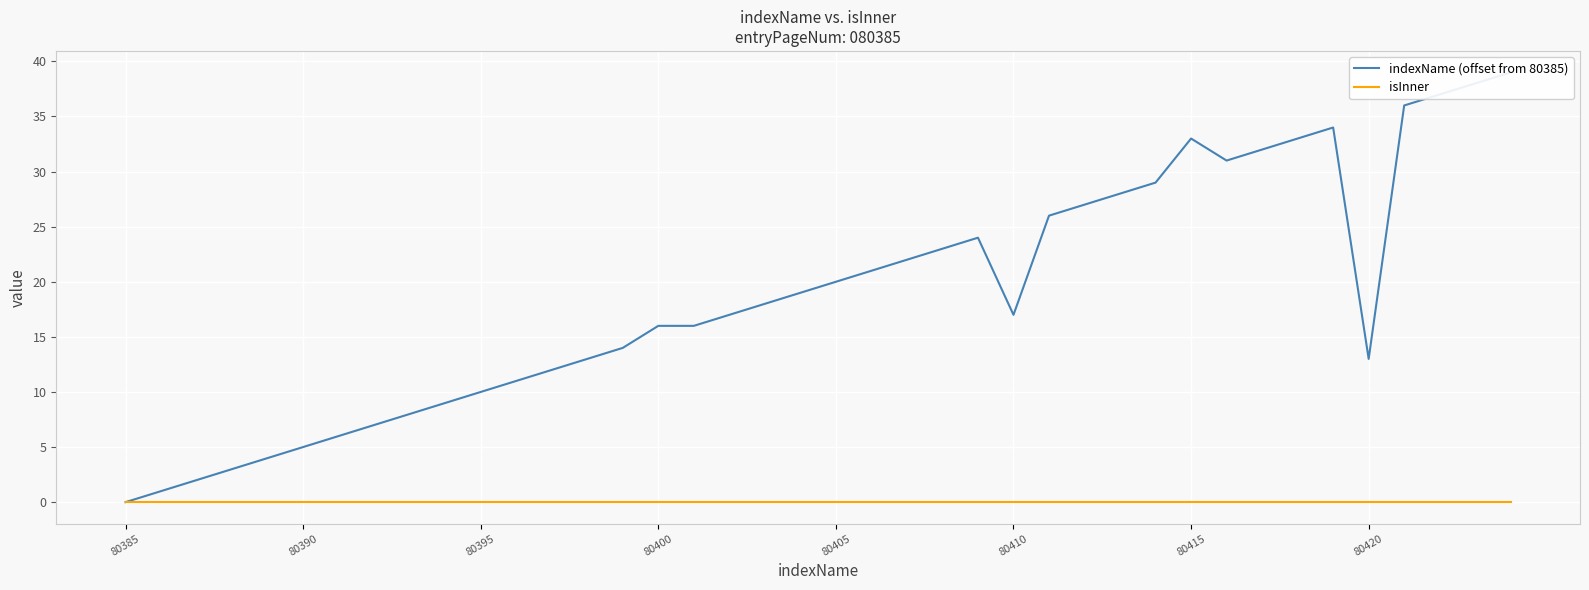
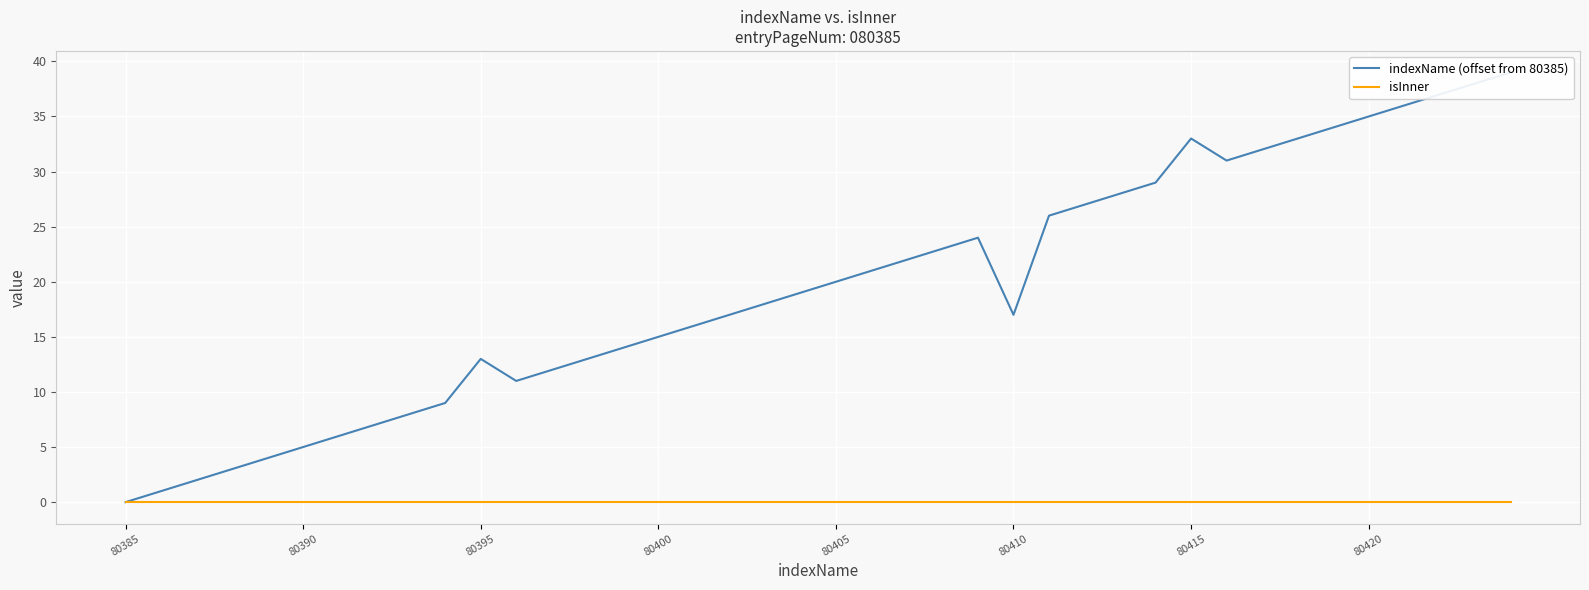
  {
    "indexName (offset from 80385)": {
      "80390": 5.0,
-     "80395": 10.0,
-     "80400": 16.0,
+     "80395": 13.0,
+     "80400": 15.0,
      "80405": 20.0,
      "80410": 17.0,
      "80415": 33.0,
-     "80420": 13.0
+     "80420": 35.0
    },
    "isInner": {
      "80390": 0.0,
      "80395": 0.0,
      "80400": 0.0,
      "80405": 0.0,
      "80410": 0.0,
      "80415": 0.0,
      "80420": 0.0
    }
  }
